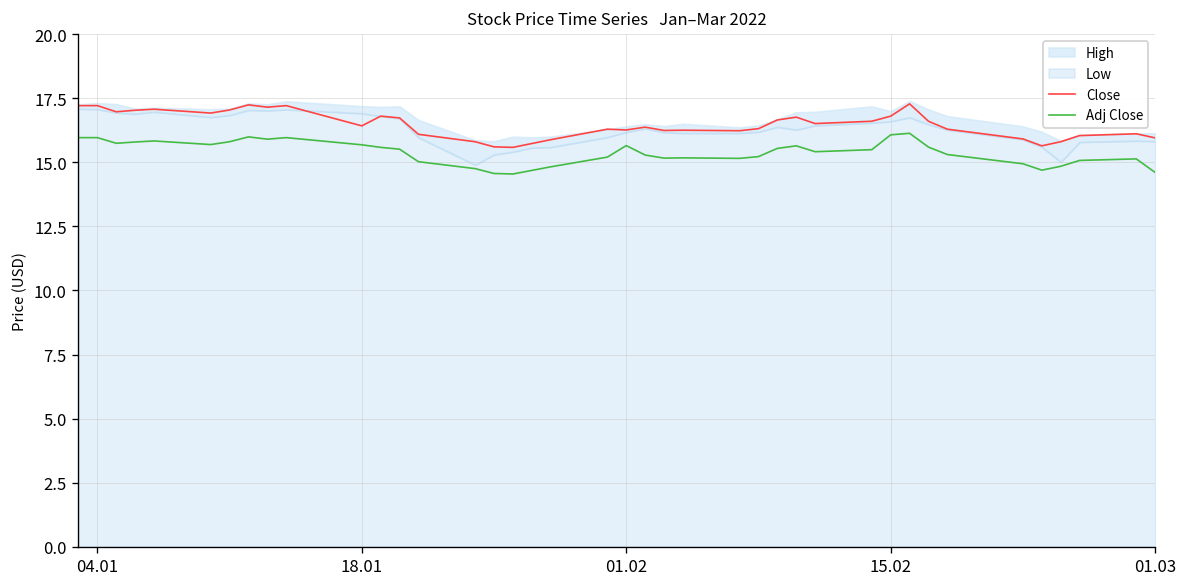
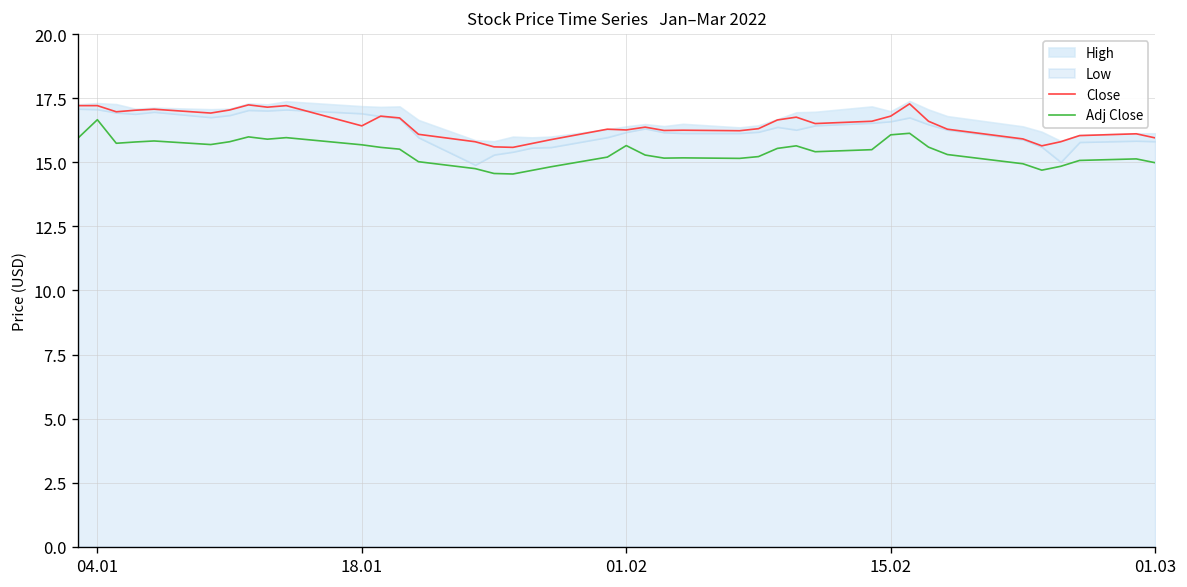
  {
    "Close": {
      "18.01": 16.4,
      "15.02": 16.8,
      "01.03": 16.0
    },
    "Adj Close": {
-     "04.01": 16.0,
+     "04.01": 16.7,
      "18.01": 15.7,
      "01.02": 15.7,
      "15.02": 16.1,
-     "01.03": 14.6
+     "01.03": 15.0
    }
  }
